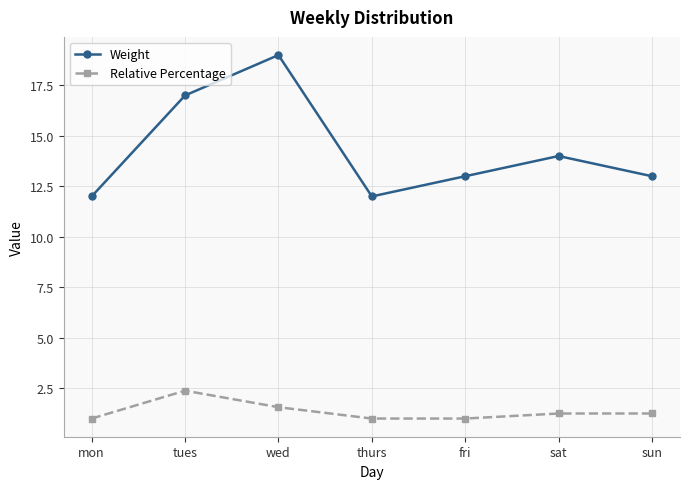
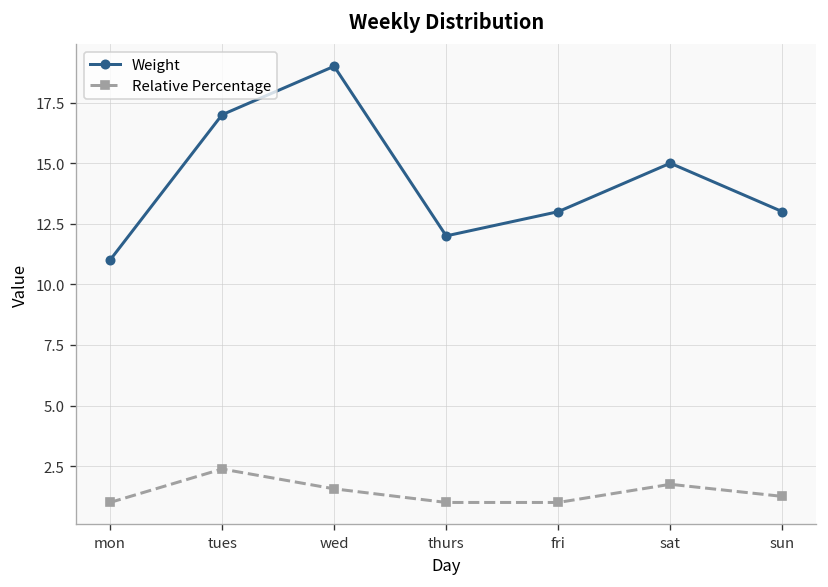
  {
    "Weight": {
-     "mon": 12,
+     "mon": 11,
      "tues": 17,
      "wed": 19,
      "thurs": 12,
      "fri": 13,
-     "sat": 14,
+     "sat": 15,
      "sun": 13
    },
    "Relative Percentage": {
      "mon": 1.0,
      "tues": 2.4,
      "wed": 1.6,
      "thurs": 1.0,
      "fri": 1.0,
-     "sat": 1.3,
+     "sat": 1.8,
      "sun": 1.3
    }
  }
